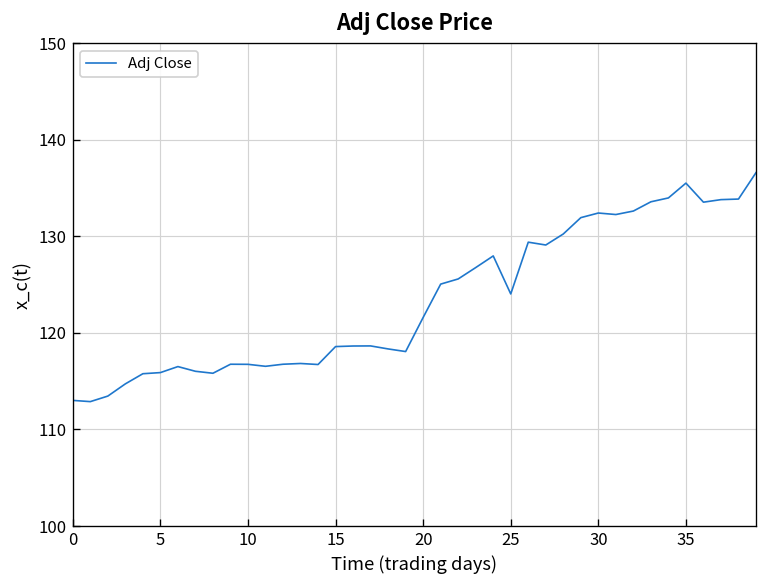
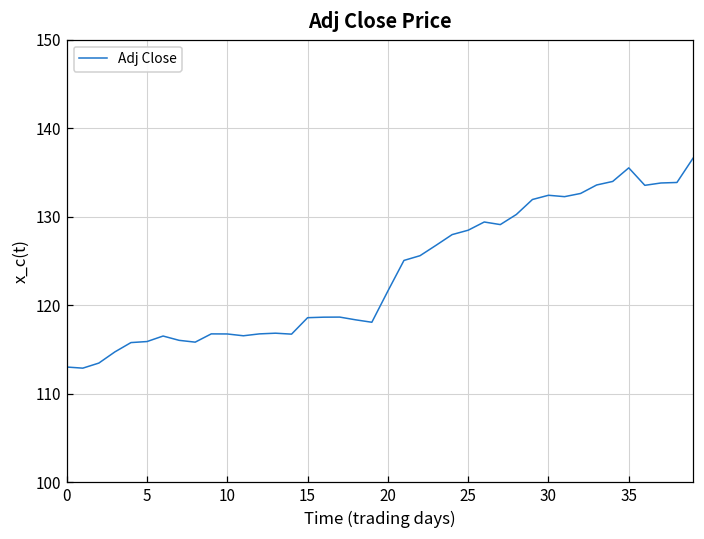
  {
    "0": 113,
    "5": 116,
    "10": 117,
    "15": 119,
    "20": 122,
-   "25": 124,
+   "25": 128,
    "30": 132,
    "35": 136
  }
